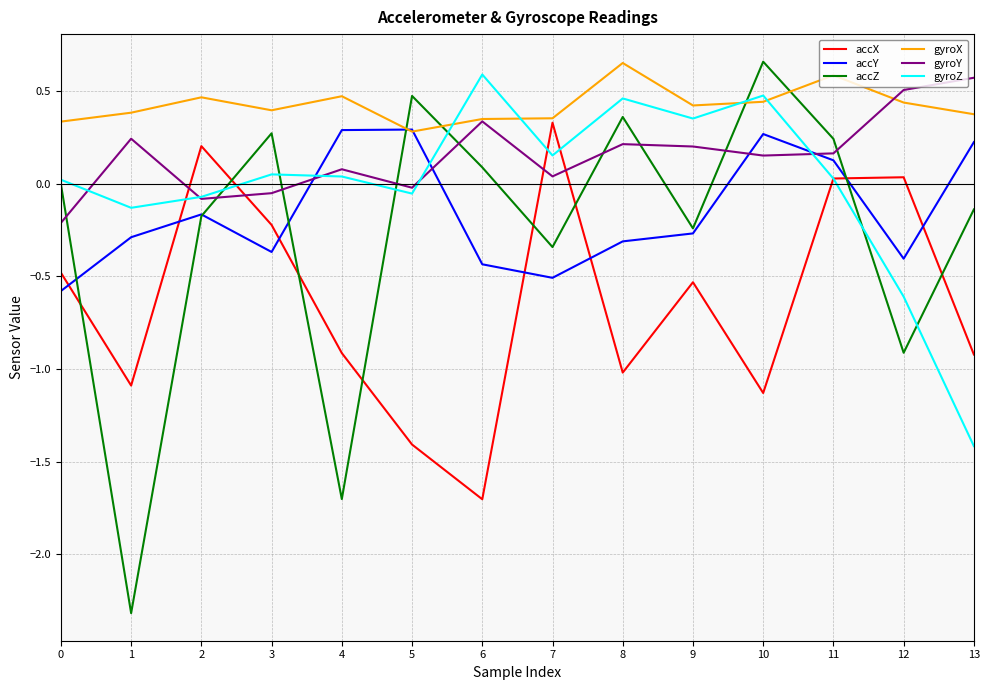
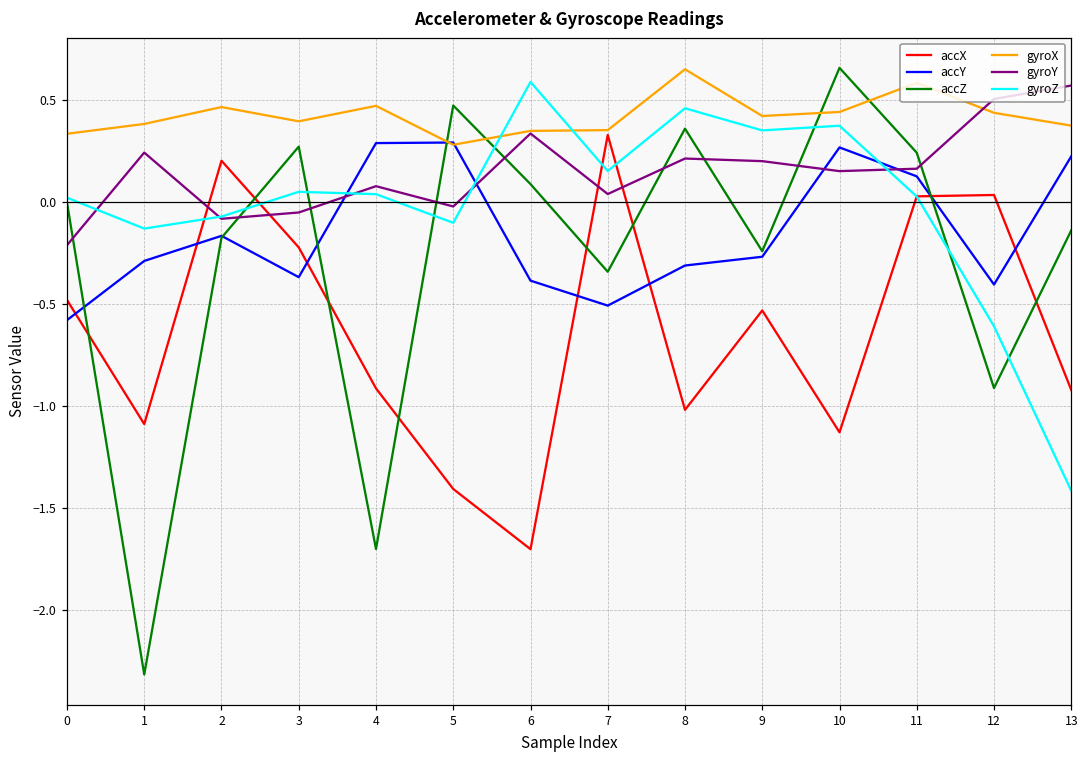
  {
    "accX": {
      "0": -0.48,
      "1": -1.09,
      "2": 0.20,
      "3": -0.22,
      "4": -0.91,
      "5": -1.41,
      "6": -1.70,
      "7": 0.33,
      "8": -1.02,
      "9": -0.53,
      "10": -1.13,
      "12": 0.03,
      "13": -0.92
    },
    "accY": {
      "0": -0.58,
      "1": -0.29,
      "3": -0.37,
      "4": 0.29,
-     "6": -0.44,
+     "6": -0.39,
      "7": -0.51,
      "8": -0.31,
      "9": -0.27,
      "10": 0.27,
      "11": 0.13,
      "12": -0.40,
      "13": 0.22
    },
    "accZ": {
      "0": 0.00,
      "1": -2.32,
      "3": 0.27,
      "4": -1.70,
      "5": 0.47,
      "6": 0.09,
      "7": -0.34,
      "8": 0.36,
      "9": -0.24,
      "10": 0.66,
      "11": 0.24,
      "12": -0.91,
      "13": -0.14
    },
    "gyroX": {
      "0": 0.33,
      "1": 0.38,
      "2": 0.47,
      "3": 0.40,
      "4": 0.47,
      "7": 0.35,
      "8": 0.65,
      "9": 0.42,
      "10": 0.44,
      "12": 0.44,
      "13": 0.37
    },
    "gyroY": {
      "0": -0.21,
      "1": 0.24,
      "3": -0.05,
      "4": 0.08,
      "5": -0.02,
      "7": 0.04,
      "8": 0.21,
      "9": 0.20,
      "10": 0.15,
      "11": 0.16,
      "12": 0.51,
      "13": 0.57
    },
    "gyroZ": {
      "0": 0.02,
      "1": -0.13,
      "3": 0.05,
      "4": 0.04,
-     "5": -0.05,
+     "5": -0.10,
      "6": 0.59,
      "7": 0.15,
      "8": 0.46,
      "9": 0.35,
-     "10": 0.48,
+     "10": 0.37,
      "12": -0.61,
      "13": -1.42
    }
  }
